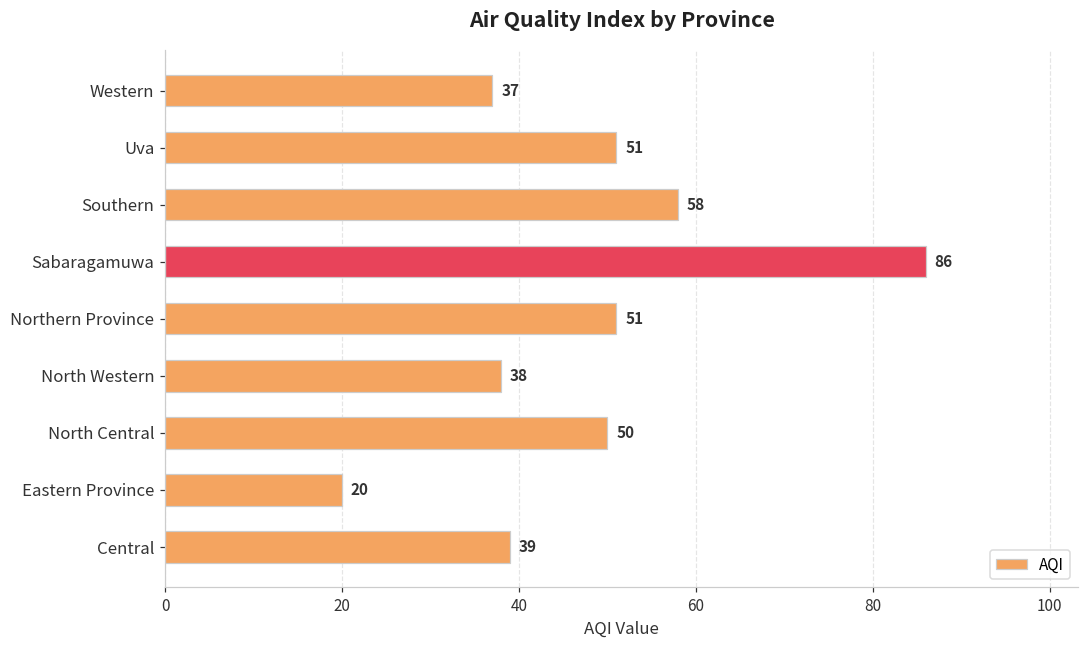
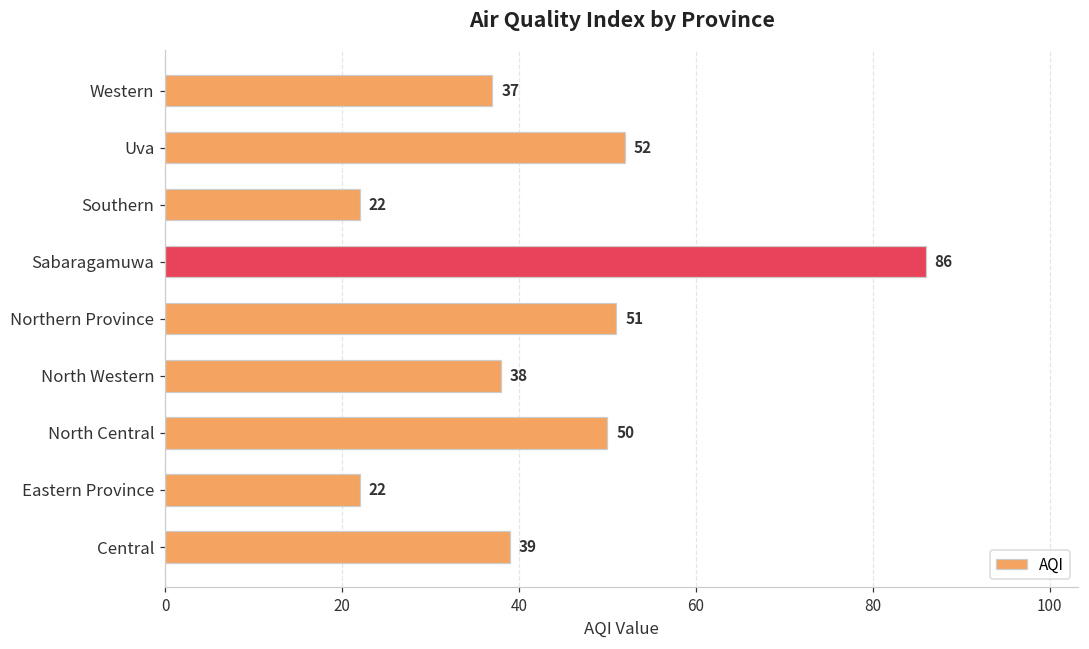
  {
    "Western": 37,
-   "Uva": 51,
-   "Southern": 58,
+   "Uva": 52,
+   "Southern": 22,
    "Sabaragamuwa": 86,
    "Northern Province": 51,
    "North Western": 38,
    "North Central": 50,
-   "Eastern Province": 20,
+   "Eastern Province": 22,
    "Central": 39
  }
